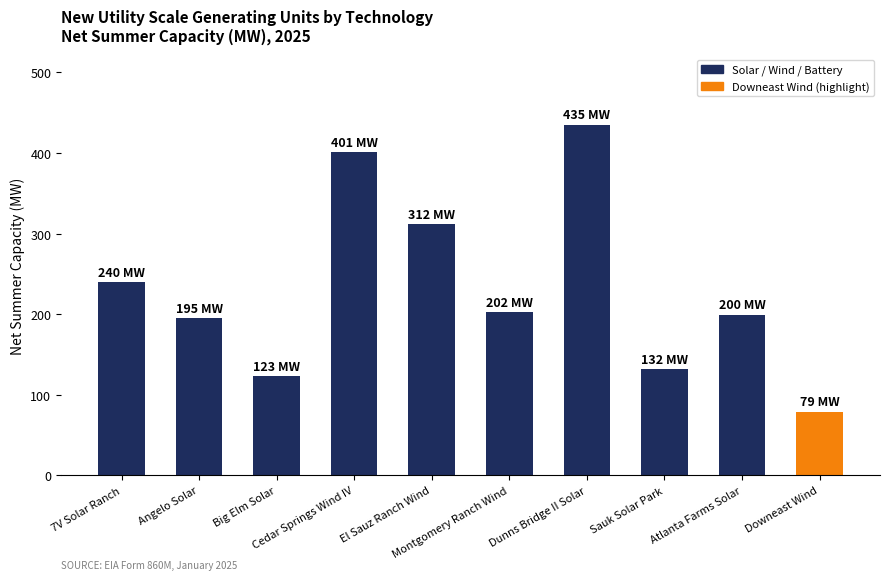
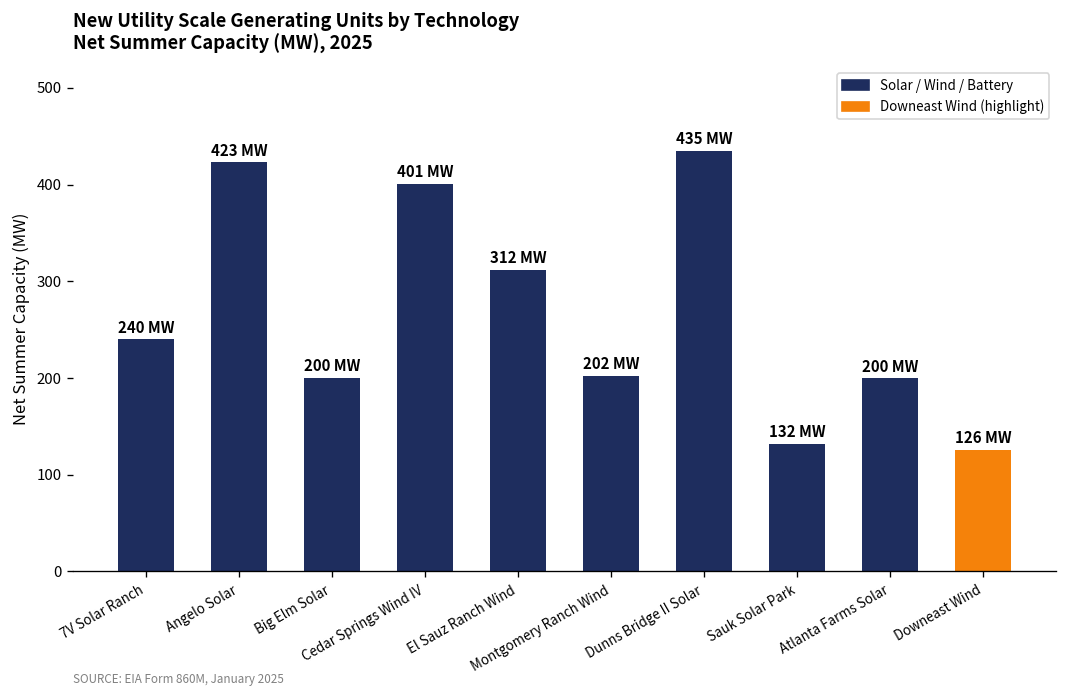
  {
    "7V Solar Ranch": 240,
-   "Angelo Solar": 195,
-   "Big Elm Solar": 123,
+   "Angelo Solar": 423,
+   "Big Elm Solar": 200,
    "Cedar Springs Wind IV": 401,
    "El Sauz Ranch Wind": 312,
    "Montgomery Ranch Wind": 202,
    "Dunns Bridge II Solar": 435,
    "Sauk Solar Park": 132,
    "Atlanta Farms Solar": 200,
-   "Downeast Wind": 79
+   "Downeast Wind": 126
  }
